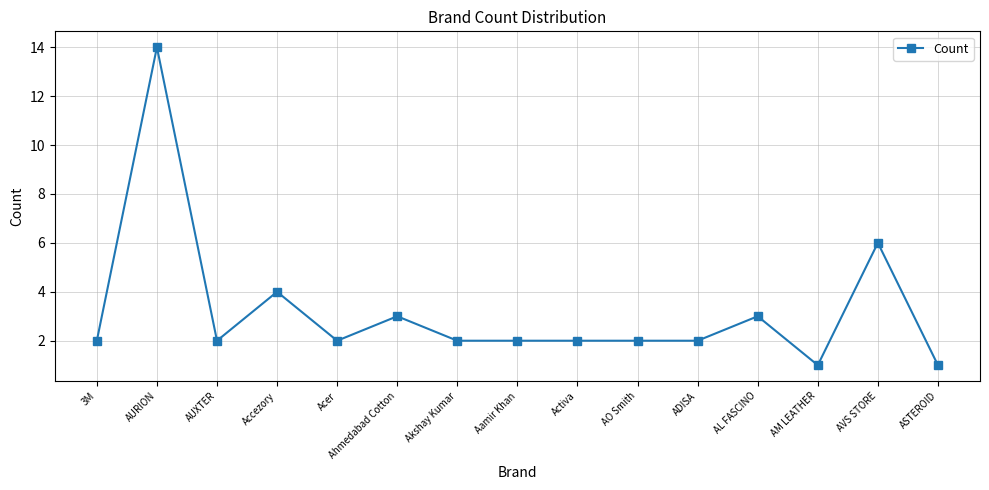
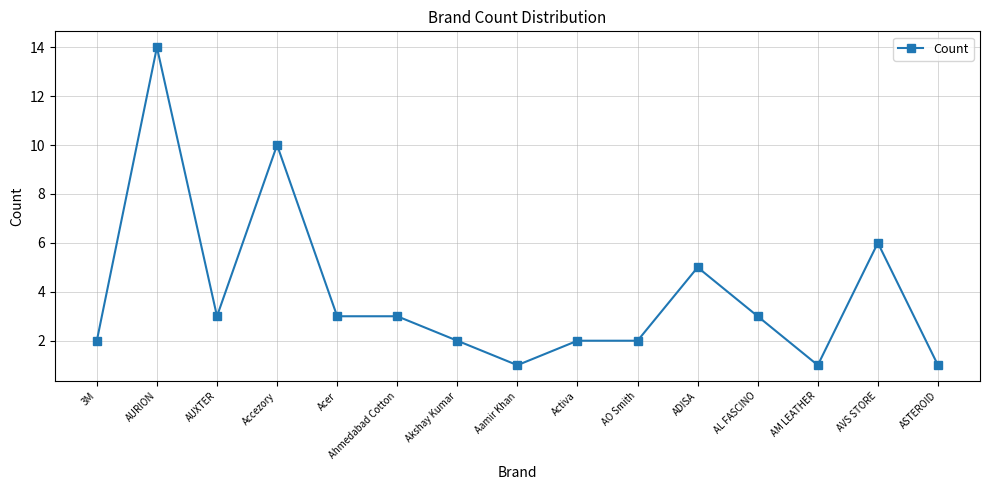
  {
    "3M": 2,
    "AURION": 14,
-   "AUXTER": 2,
-   "Accezory": 4,
-   "Acer": 2,
+   "AUXTER": 3,
+   "Accezory": 10,
+   "Acer": 3,
    "Ahmedabad Cotton": 3,
    "Akshay Kumar": 2,
-   "Aamir Khan": 2,
+   "Aamir Khan": 1,
    "Activa": 2,
    "AO Smith": 2,
-   "ADISA": 2,
+   "ADISA": 5,
    "AL FASCINO": 3,
    "AM LEATHER": 1,
    "AVS STORE": 6,
    "ASTEROID": 1
  }
